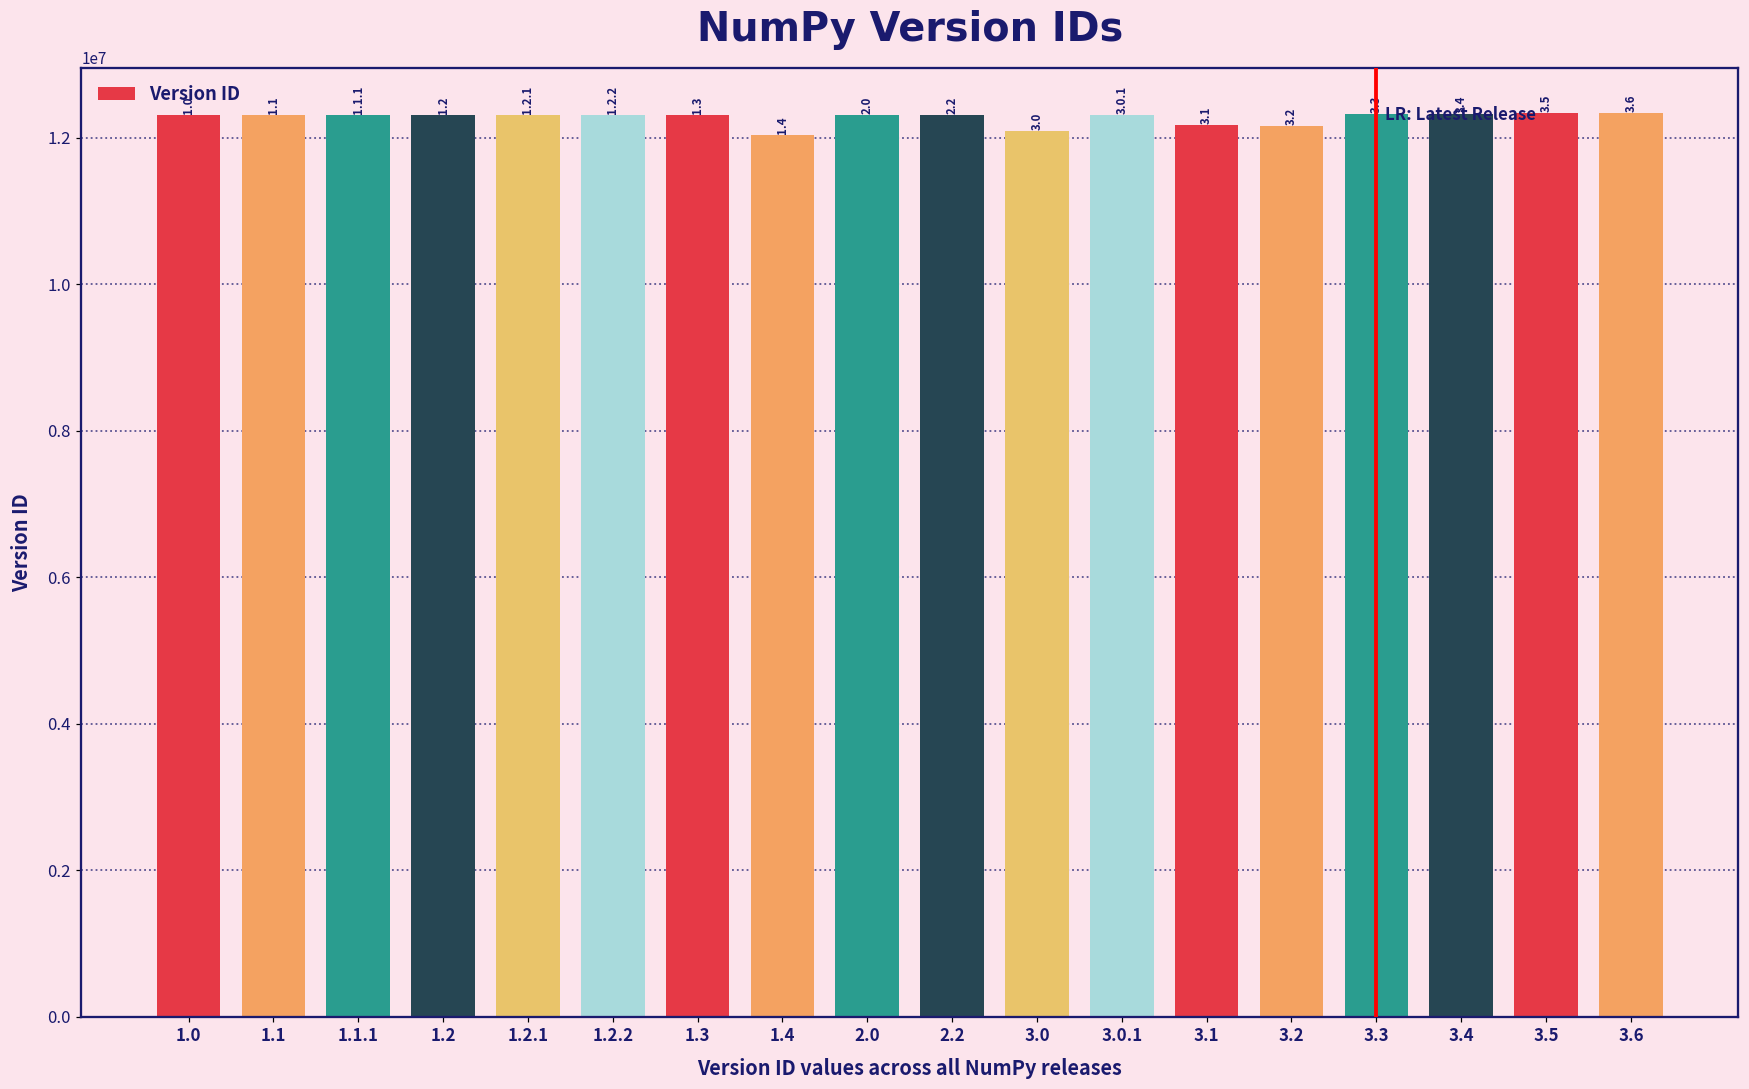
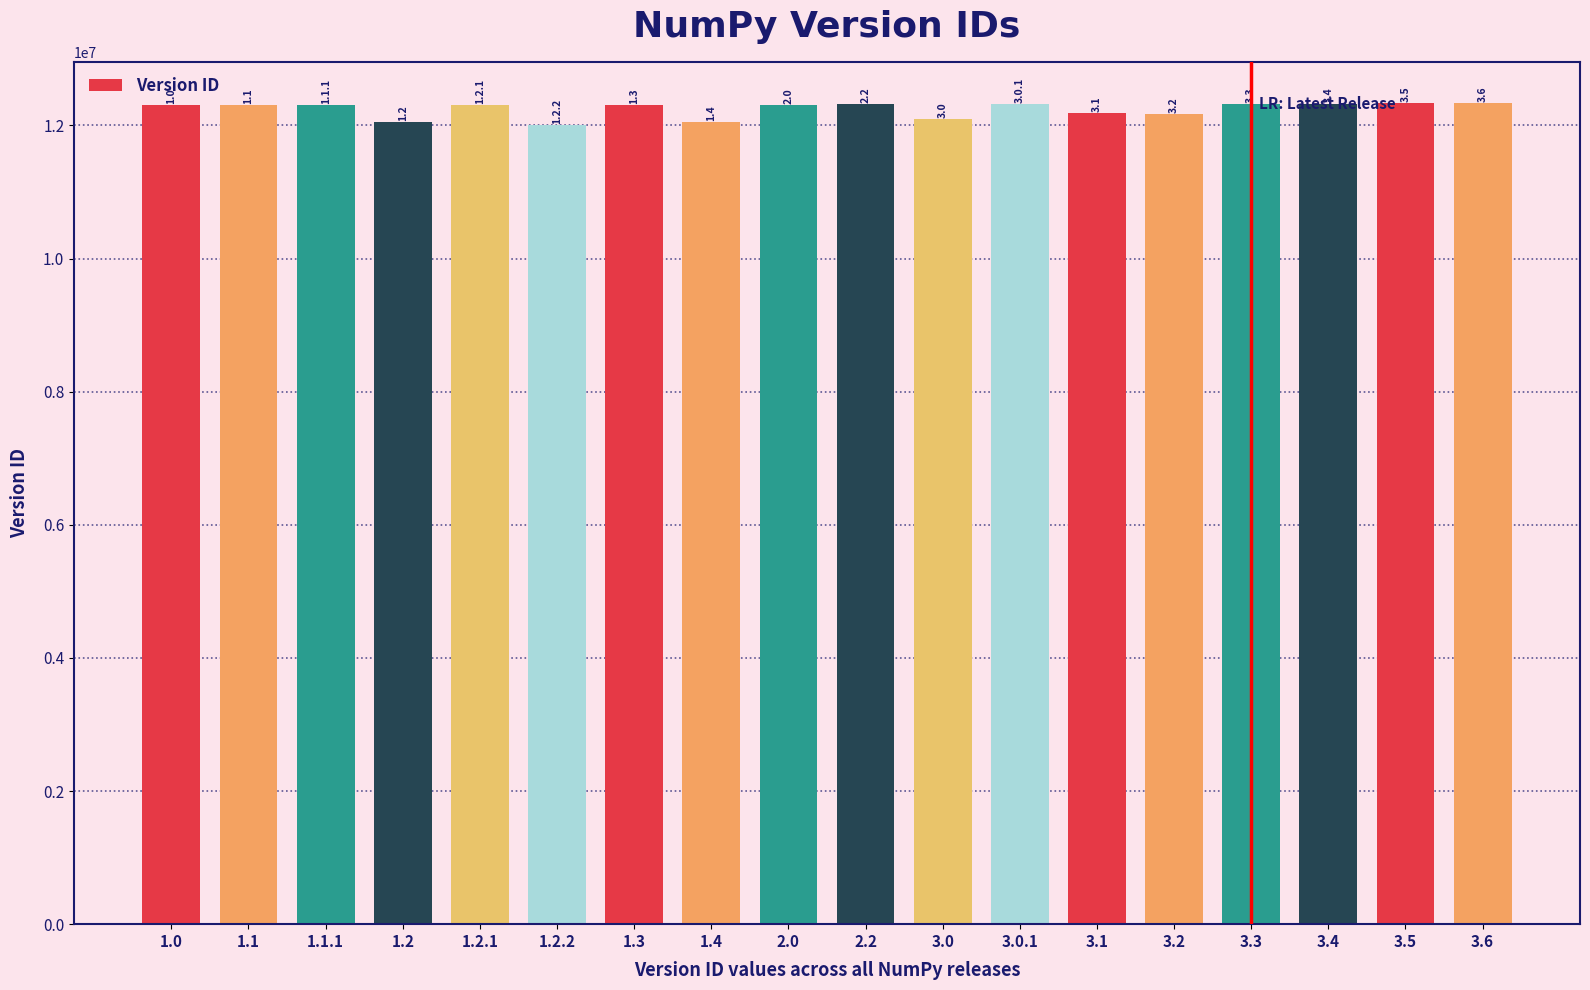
  {
-   "1.2": 12300000,
-   "1.2.2": 12300000
+   "1.2": 12100000,
+   "1.2.2": 12000000
  }
